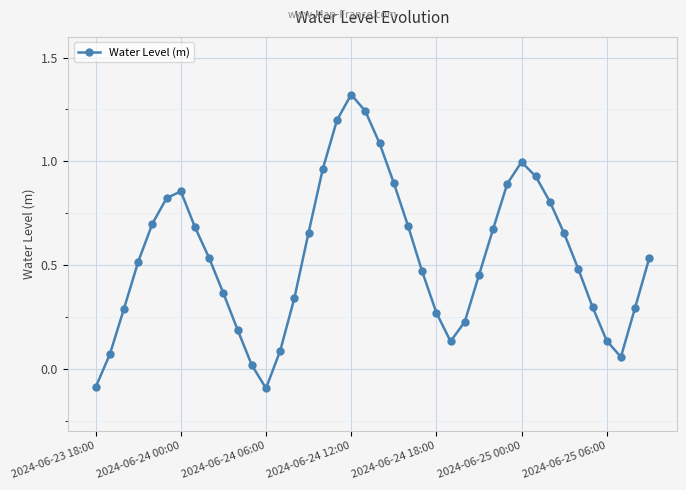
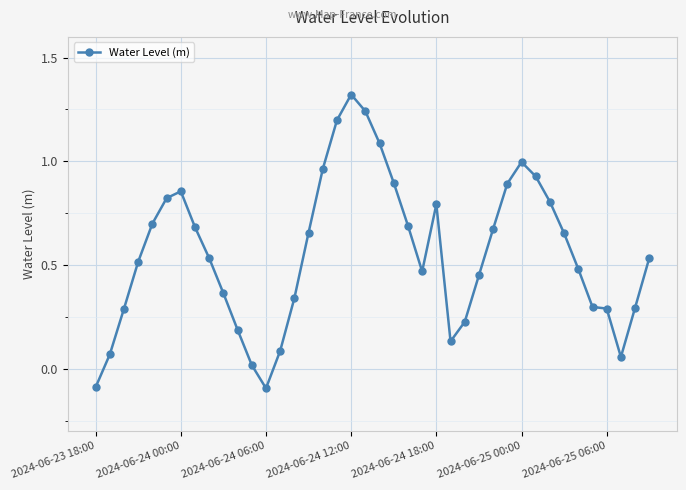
  {
    "2024-06-23 18:00": -0.09,
    "2024-06-24 00:00": 0.86,
    "2024-06-24 06:00": -0.09,
    "2024-06-24 12:00": 1.32,
-   "2024-06-24 18:00": 0.27,
+   "2024-06-24 18:00": 0.79,
    "2024-06-25 00:00": 1.00,
-   "2024-06-25 06:00": 0.13
+   "2024-06-25 06:00": 0.29
  }
